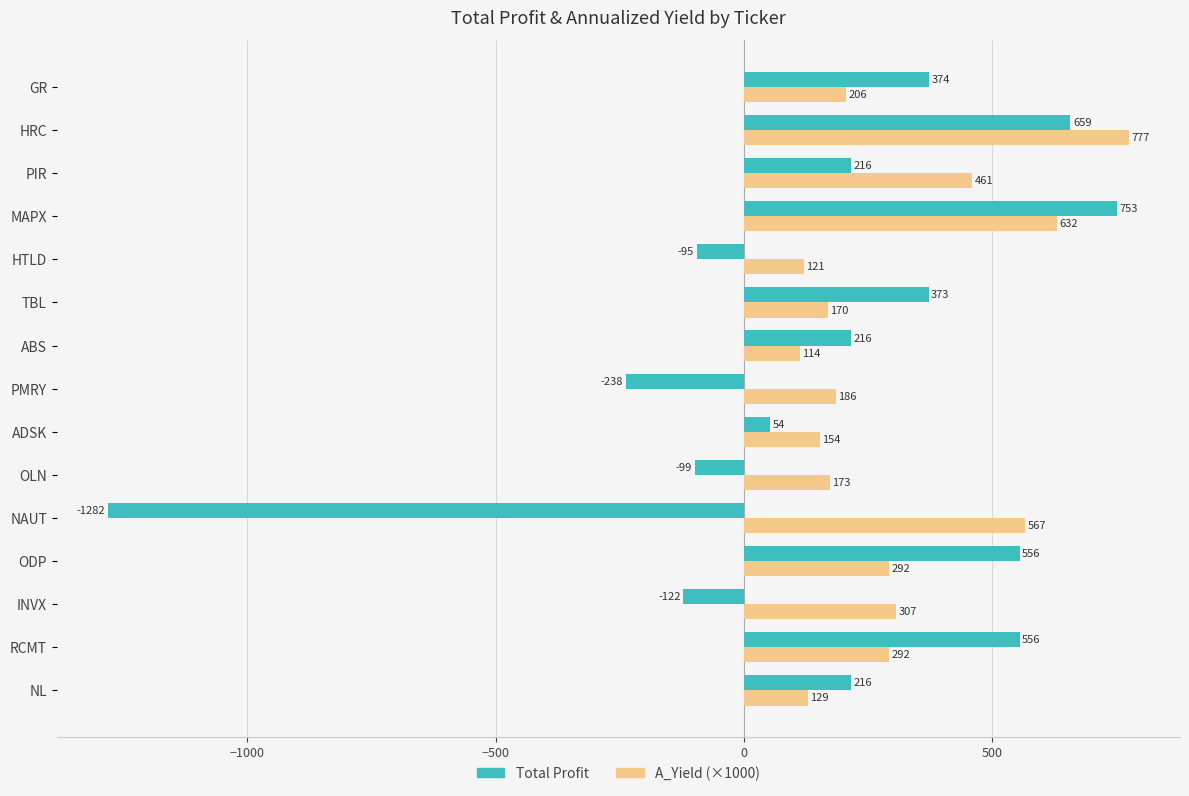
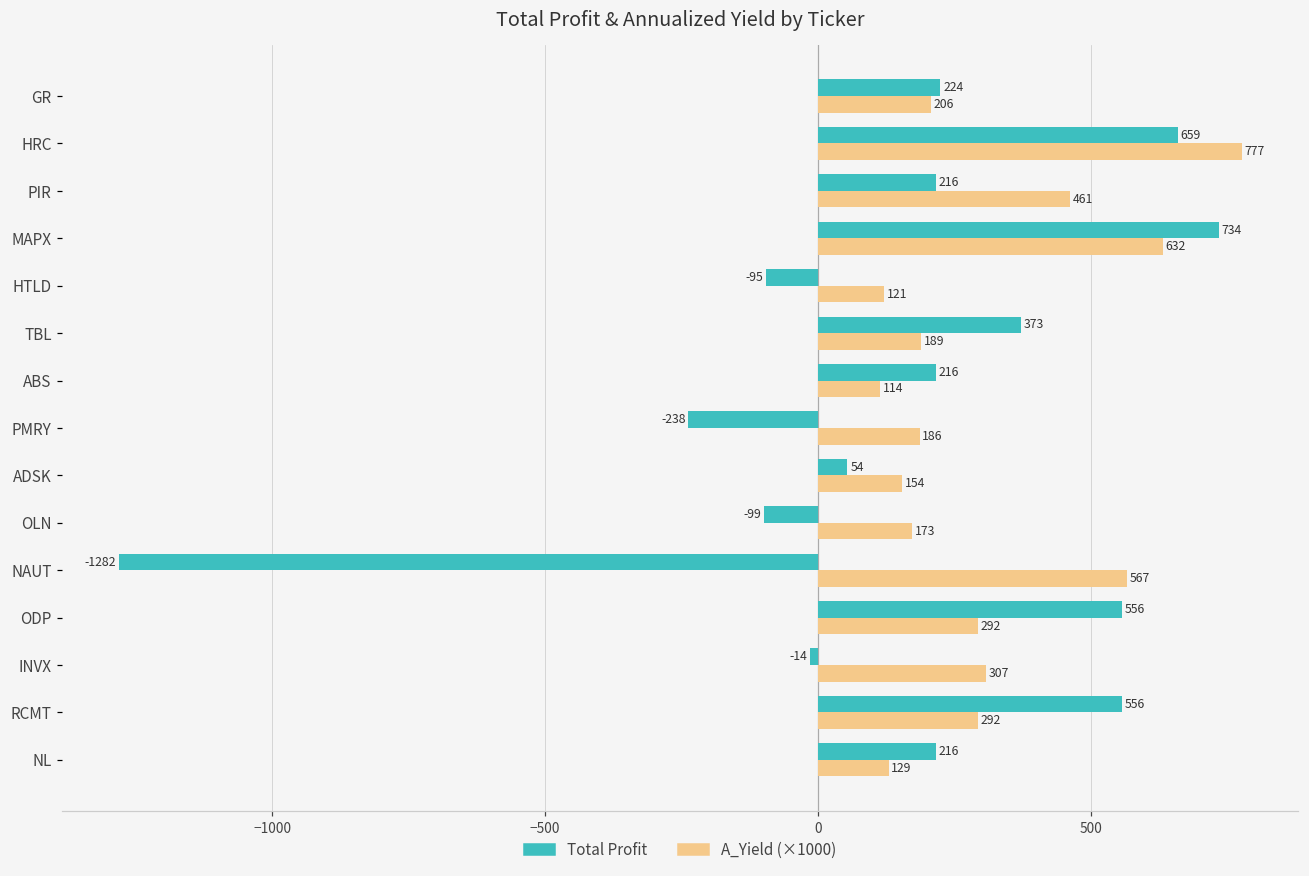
  {
    "Total Profit": {
-     "GR": 374,
+     "GR": 224,
      "HRC": 659,
      "PIR": 216,
-     "MAPX": 753,
+     "MAPX": 734,
      "HTLD": -95,
      "TBL": 373,
      "ABS": 216,
      "PMRY": -238,
      "ADSK": 54,
      "OLN": -99,
      "NAUT": -1282,
      "ODP": 556,
-     "INVX": -122,
+     "INVX": -14,
      "RCMT": 556,
      "NL": 216
    },
    "A_Yield (×1000)": {
      "GR": 206,
      "HRC": 777,
      "PIR": 461,
      "MAPX": 632,
      "HTLD": 121,
-     "TBL": 170,
+     "TBL": 189,
      "ABS": 114,
      "PMRY": 186,
      "ADSK": 154,
      "OLN": 173,
      "NAUT": 567,
      "ODP": 292,
      "INVX": 307,
      "RCMT": 292,
      "NL": 129
    }
  }
